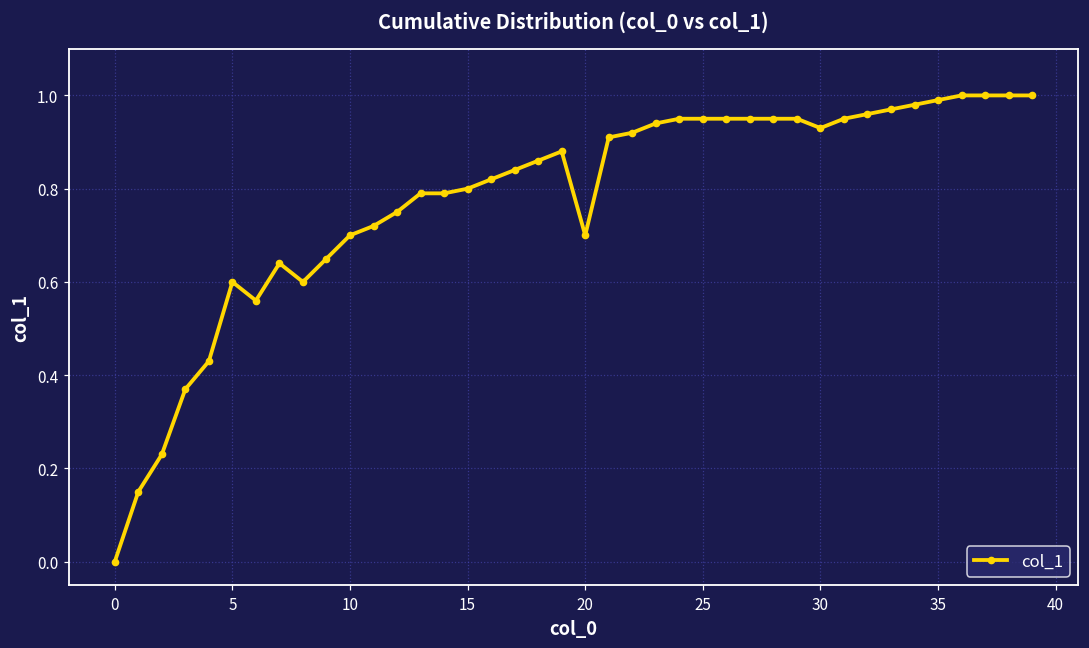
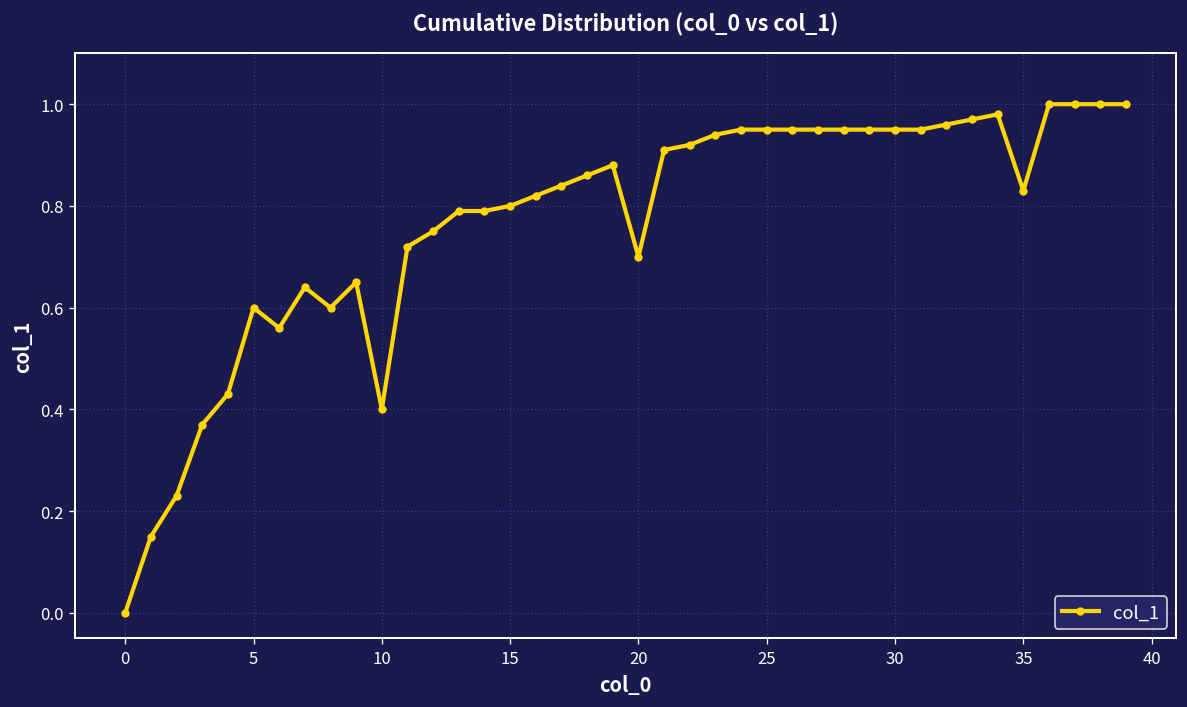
  {
    "0": 0.00,
    "5": 0.60,
-   "10": 0.7,
+   "10": 0.4,
    "15": 0.80,
    "20": 0.70,
    "25": 0.95,
-   "30": 0.93,
-   "35": 0.99
+   "30": 0.95,
+   "35": 0.83
  }
